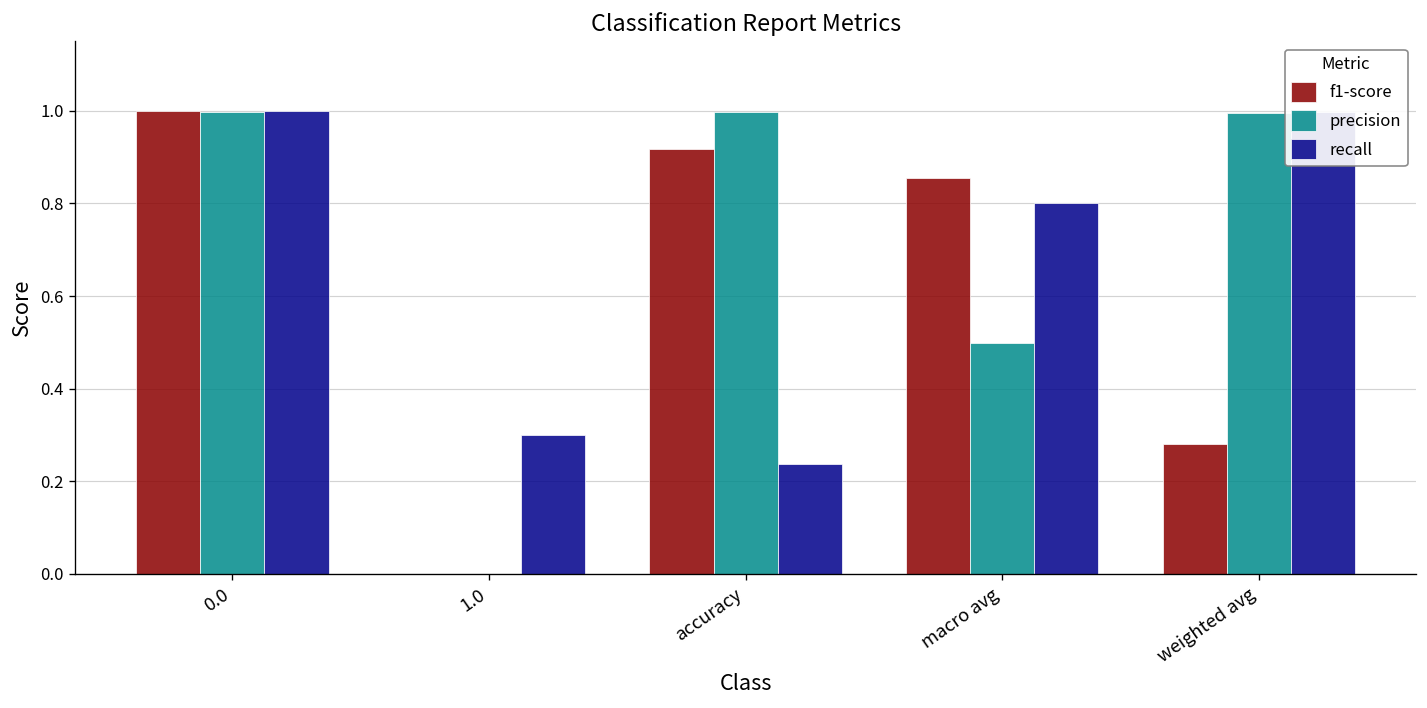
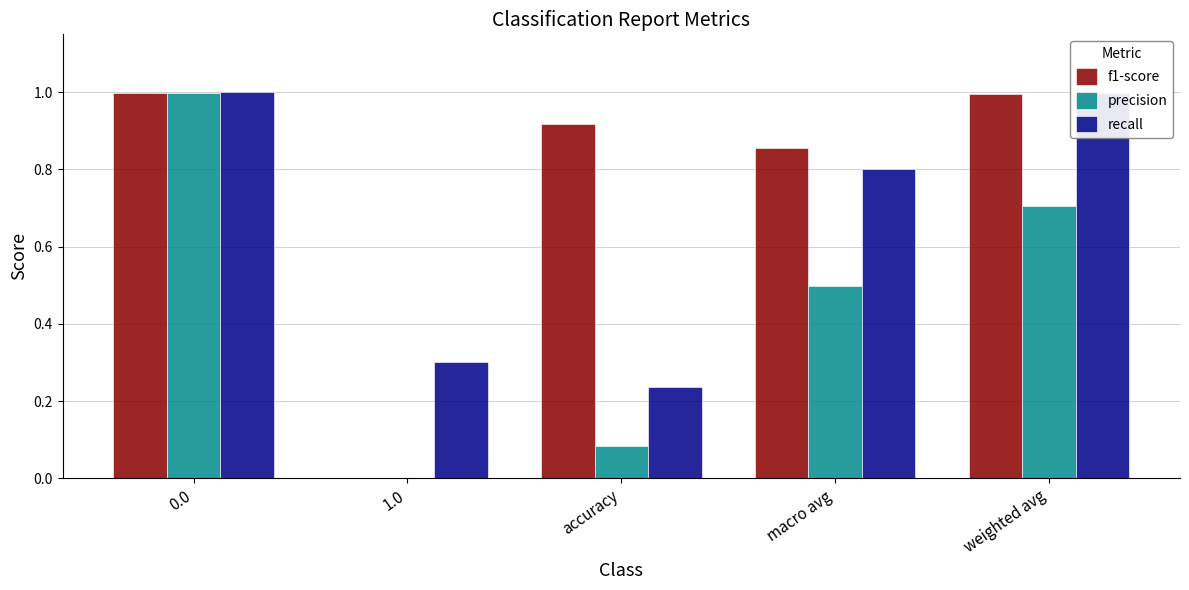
  {
    "f1-score": {
      "0.0": 1.00,
      "1.0": 0.00,
      "accuracy": 0.92,
      "macro avg": 0.86,
-     "weighted avg": 0.28
+     "weighted avg": 1.00
    },
    "precision": {
      "0.0": 1.00,
      "1.0": 0.00,
-     "accuracy": 1.00,
+     "accuracy": 0.08,
      "macro avg": 0.50,
-     "weighted avg": 0.99
+     "weighted avg": 0.71
    },
    "recall": {
      "0.0": 1.00,
      "1.0": 0.30,
      "accuracy": 0.24,
      "macro avg": 0.80
    }
  }
